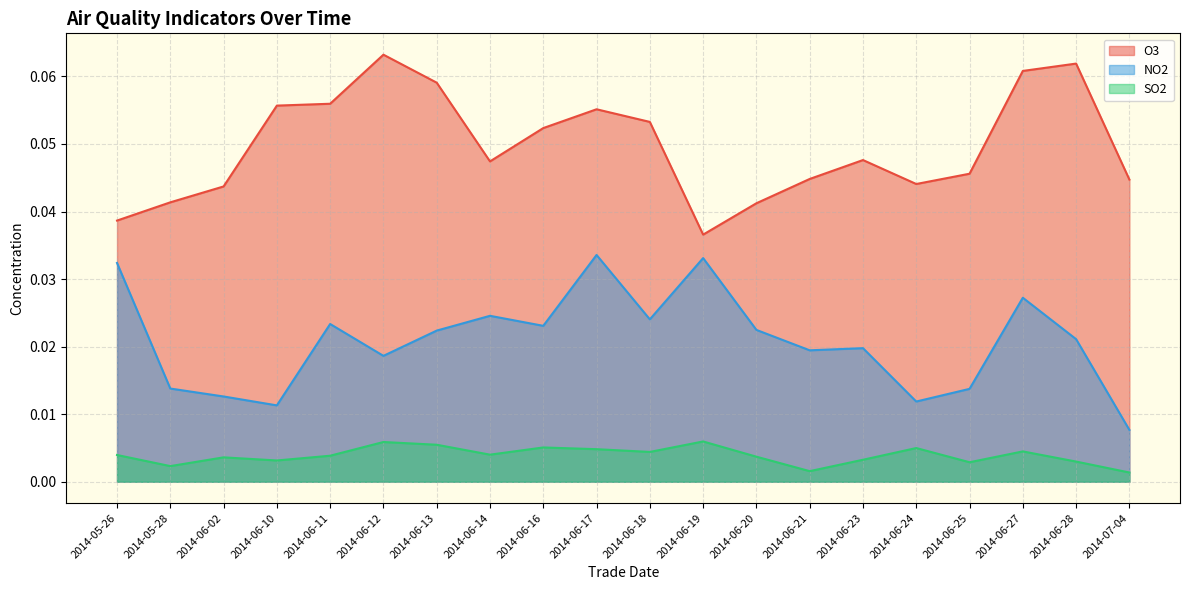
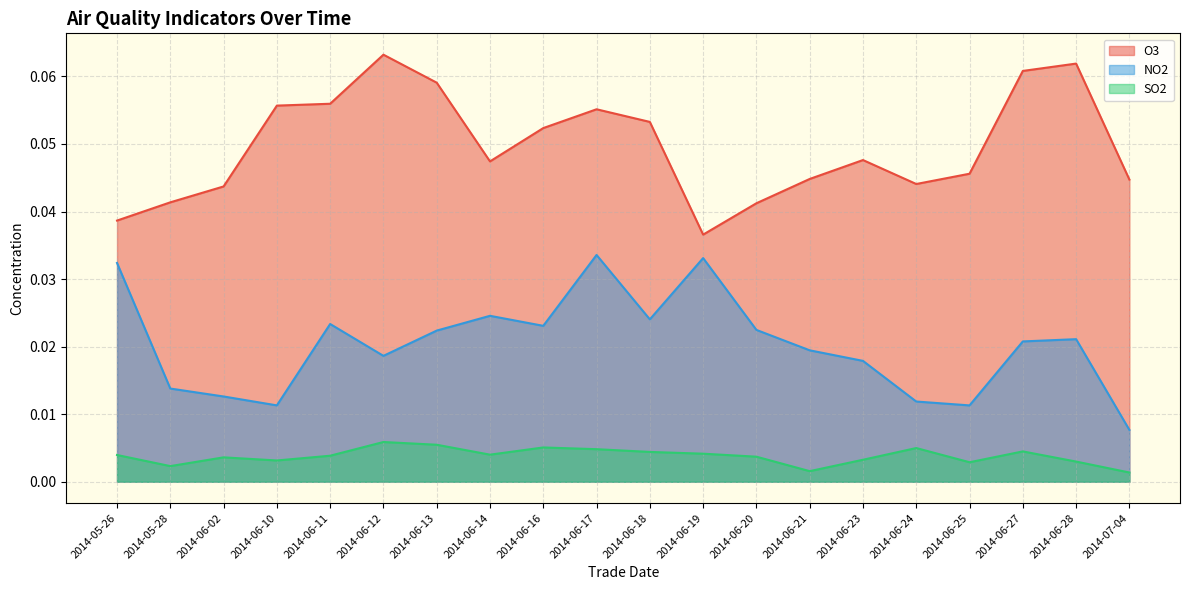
  {
    "O3": {
      "2014-05-26": 0.039,
      "2014-05-28": 0.041,
      "2014-06-02": 0.044,
      "2014-06-10": 0.056,
      "2014-06-11": 0.056,
      "2014-06-12": 0.063,
      "2014-06-13": 0.059,
      "2014-06-14": 0.047,
      "2014-06-16": 0.052,
      "2014-06-17": 0.055,
      "2014-06-18": 0.053,
      "2014-06-19": 0.037,
      "2014-06-20": 0.041,
      "2014-06-21": 0.045,
      "2014-06-23": 0.048,
      "2014-06-24": 0.044,
      "2014-06-25": 0.046,
      "2014-06-27": 0.061,
      "2014-06-28": 0.062,
      "2014-07-04": 0.045
    },
    "NO2": {
      "2014-05-26": 0.032,
      "2014-05-28": 0.014,
      "2014-06-02": 0.013,
      "2014-06-10": 0.011,
      "2014-06-11": 0.023,
      "2014-06-12": 0.019,
      "2014-06-13": 0.022,
      "2014-06-14": 0.025,
      "2014-06-16": 0.023,
      "2014-06-17": 0.034,
      "2014-06-18": 0.024,
      "2014-06-19": 0.033,
      "2014-06-20": 0.022,
      "2014-06-21": 0.019,
-     "2014-06-23": 0.020,
+     "2014-06-23": 0.018,
      "2014-06-24": 0.012,
-     "2014-06-25": 0.014,
-     "2014-06-27": 0.027,
+     "2014-06-25": 0.011,
+     "2014-06-27": 0.021,
      "2014-06-28": 0.021,
      "2014-07-04": 0.008
    },
    "SO2": {
      "2014-05-26": 0.004,
      "2014-05-28": 0.002,
      "2014-06-02": 0.004,
      "2014-06-10": 0.003,
      "2014-06-11": 0.004,
      "2014-06-12": 0.006,
      "2014-06-13": 0.005,
      "2014-06-14": 0.004,
      "2014-06-16": 0.005,
      "2014-06-17": 0.005,
      "2014-06-18": 0.004,
-     "2014-06-19": 0.006,
+     "2014-06-19": 0.004,
      "2014-06-20": 0.004,
      "2014-06-21": 0.002,
      "2014-06-23": 0.003,
      "2014-06-24": 0.005,
      "2014-06-25": 0.003,
      "2014-06-27": 0.004,
      "2014-06-28": 0.003,
      "2014-07-04": 0.001
    }
  }
